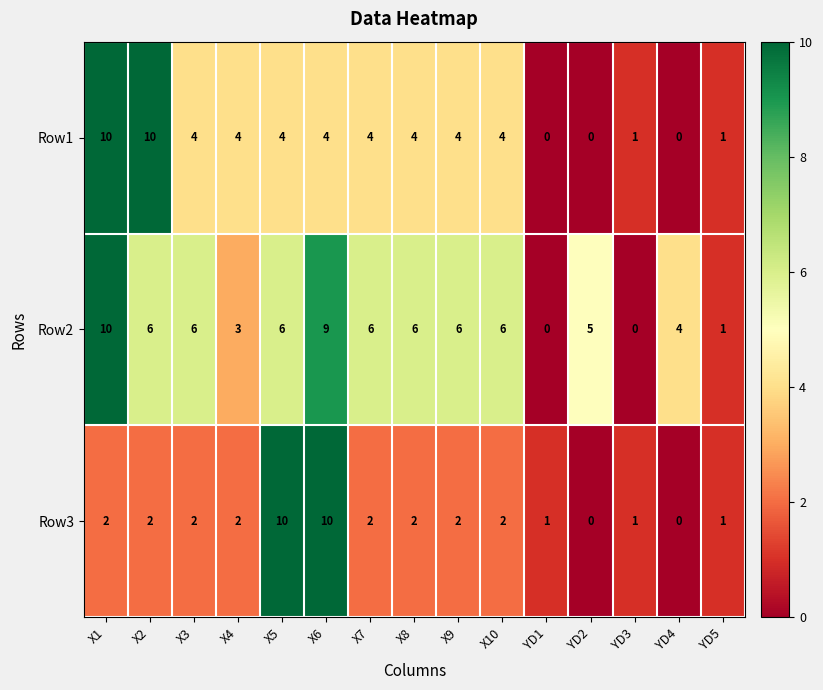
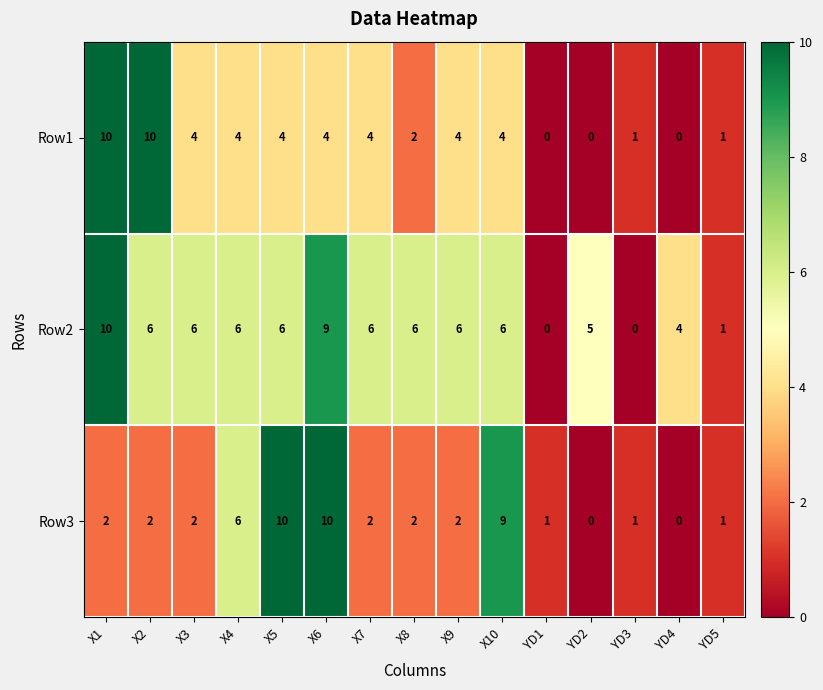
  {
    "Row1": {
      "X1": 10,
      "X2": 10,
      "X3": 4,
      "X4": 4,
      "X5": 4,
      "X6": 4,
      "X7": 4,
-     "X8": 4,
+     "X8": 2,
      "X9": 4,
      "X10": 4,
      "YD1": 0,
      "YD2": 0,
      "YD3": 1,
      "YD4": 0,
      "YD5": 1
    },
    "Row2": {
      "X1": 10,
      "X2": 6,
      "X3": 6,
-     "X4": 3,
+     "X4": 6,
      "X5": 6,
      "X6": 9,
      "X7": 6,
      "X8": 6,
      "X9": 6,
      "X10": 6,
      "YD1": 0,
      "YD2": 5,
      "YD3": 0,
      "YD4": 4,
      "YD5": 1
    },
    "Row3": {
      "X1": 2,
      "X2": 2,
      "X3": 2,
-     "X4": 2,
+     "X4": 6,
      "X5": 10,
      "X6": 10,
      "X7": 2,
      "X8": 2,
      "X9": 2,
-     "X10": 2,
+     "X10": 9,
      "YD1": 1,
      "YD2": 0,
      "YD3": 1,
      "YD4": 0,
      "YD5": 1
    }
  }
